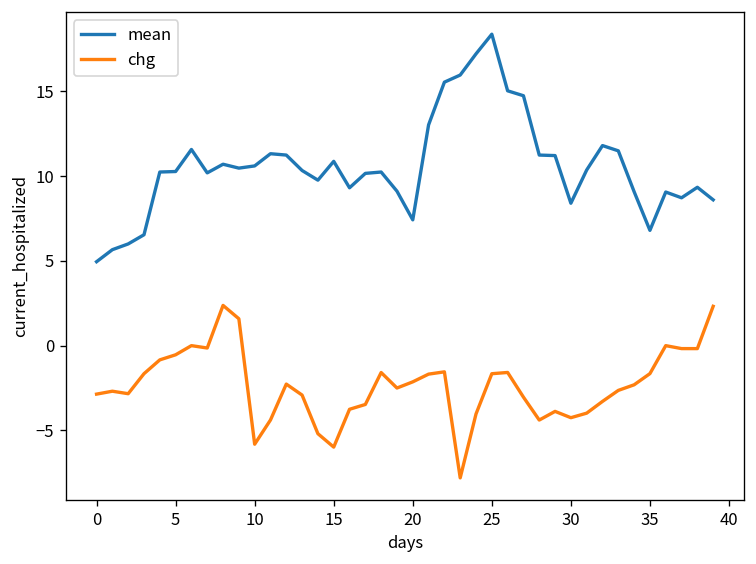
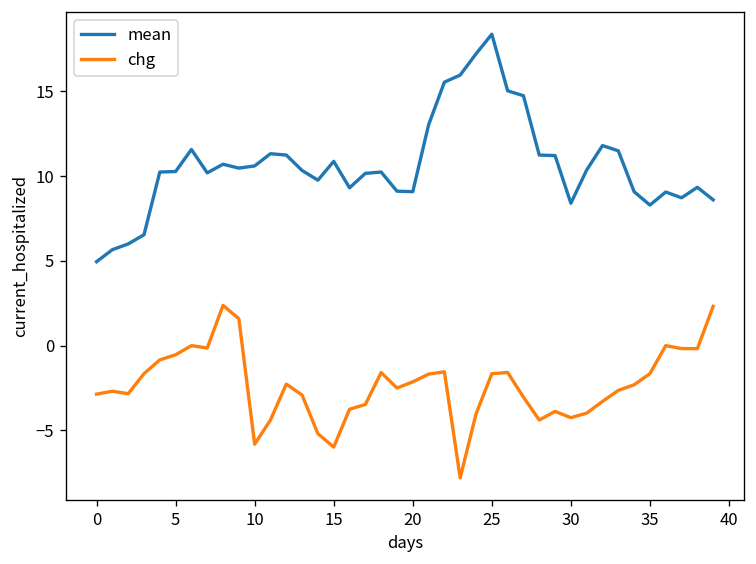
  {
    "mean": {
      "0": 5.0,
      "5": 10.3,
      "10": 10.6,
      "15": 10.9,
-     "20": 7.4,
+     "20": 9.1,
      "25": 18.4,
      "30": 8.4,
-     "35": 6.8
+     "35": 8.3
    },
    "chg": {
      "0": -2.9,
      "5": -0.5,
      "10": -5.8,
      "15": -6.0,
      "20": -2.1,
      "25": -1.7,
      "30": -4.3,
      "35": -1.7
    }
  }
